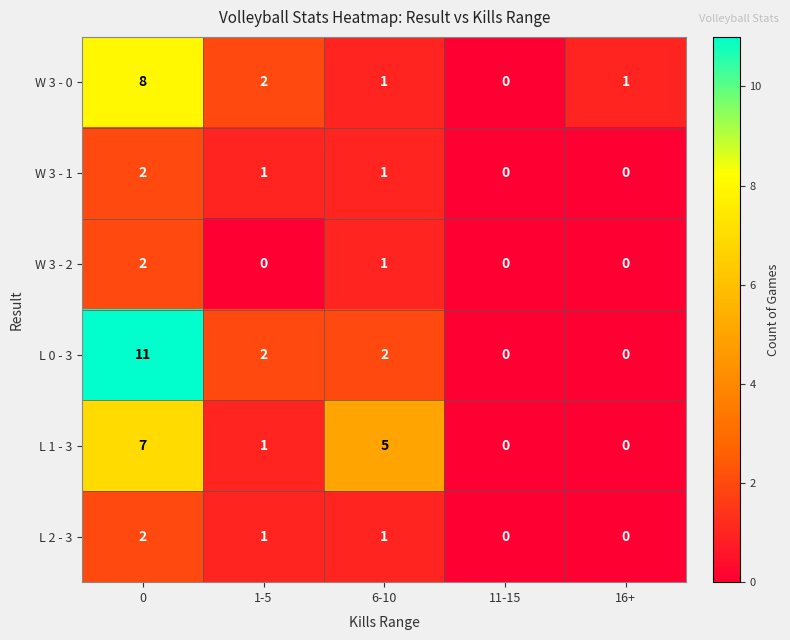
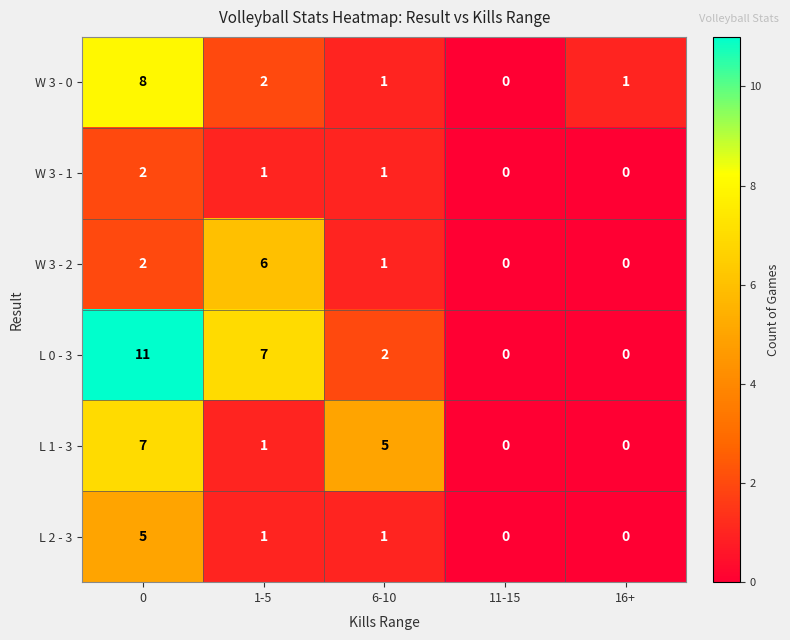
  {
    "W 3 - 0": {
      "0": 8,
      "1-5": 2,
      "6-10": 1,
      "11-15": 0,
      "16+": 1
    },
    "W 3 - 1": {
      "0": 2,
      "1-5": 1,
      "6-10": 1,
      "11-15": 0,
      "16+": 0
    },
    "W 3 - 2": {
      "0": 2,
-     "1-5": 0,
+     "1-5": 6,
      "6-10": 1,
      "11-15": 0,
      "16+": 0
    },
    "L 0 - 3": {
      "0": 11,
-     "1-5": 2,
+     "1-5": 7,
      "6-10": 2,
      "11-15": 0,
      "16+": 0
    },
    "L 1 - 3": {
      "0": 7,
      "1-5": 1,
      "6-10": 5,
      "11-15": 0,
      "16+": 0
    },
    "L 2 - 3": {
-     "0": 2,
+     "0": 5,
      "1-5": 1,
      "6-10": 1,
      "11-15": 0,
      "16+": 0
    }
  }
